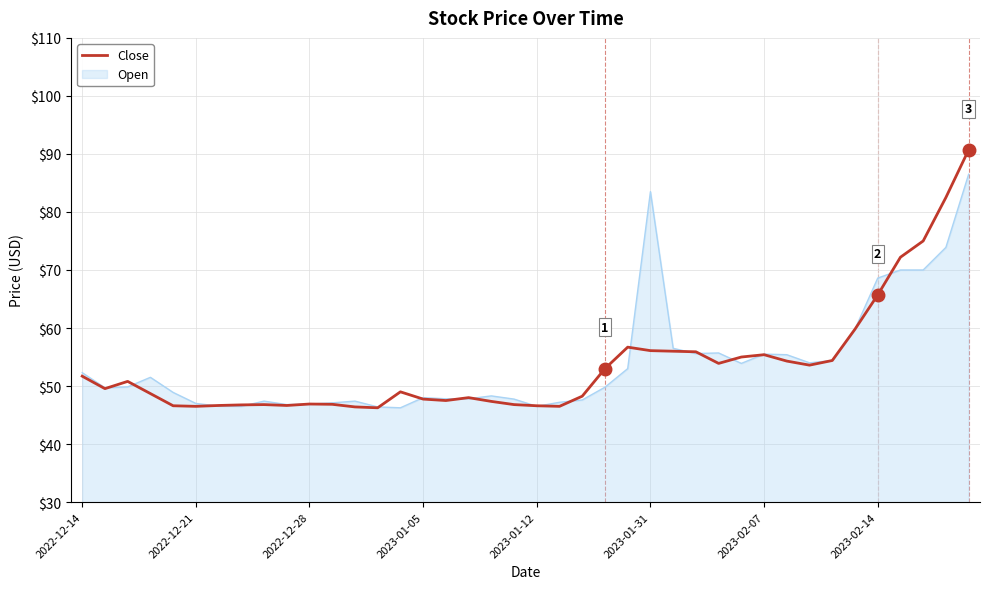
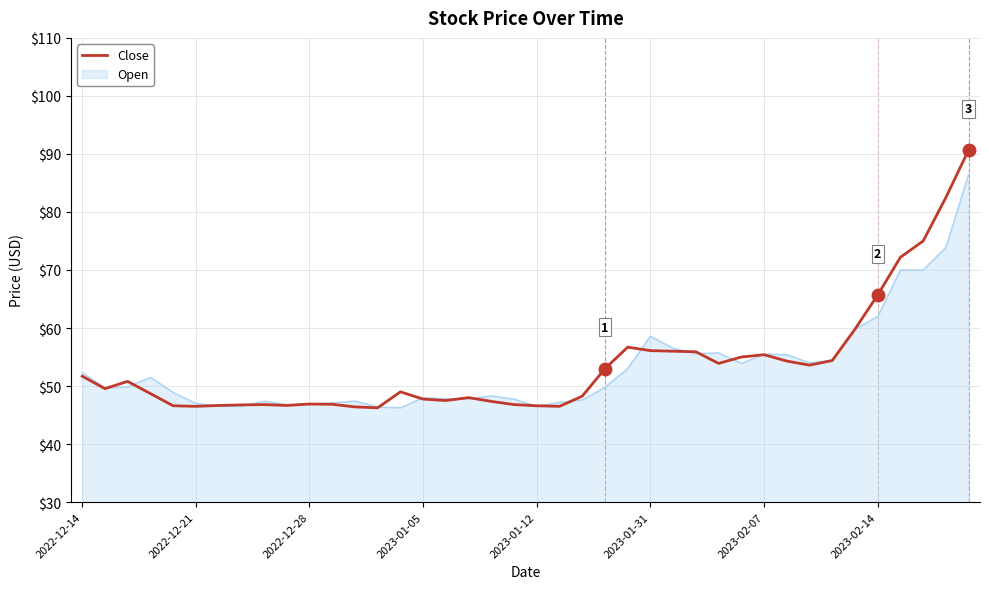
  {
    "Open": {
      "2022-12-14": "$52",
      "2022-12-21": "$47",
-     "2023-01-31": "$84",
-     "2023-02-14": "$69"
+     "2023-01-31": "$59",
+     "2023-02-14": "$62"
    }
  }
